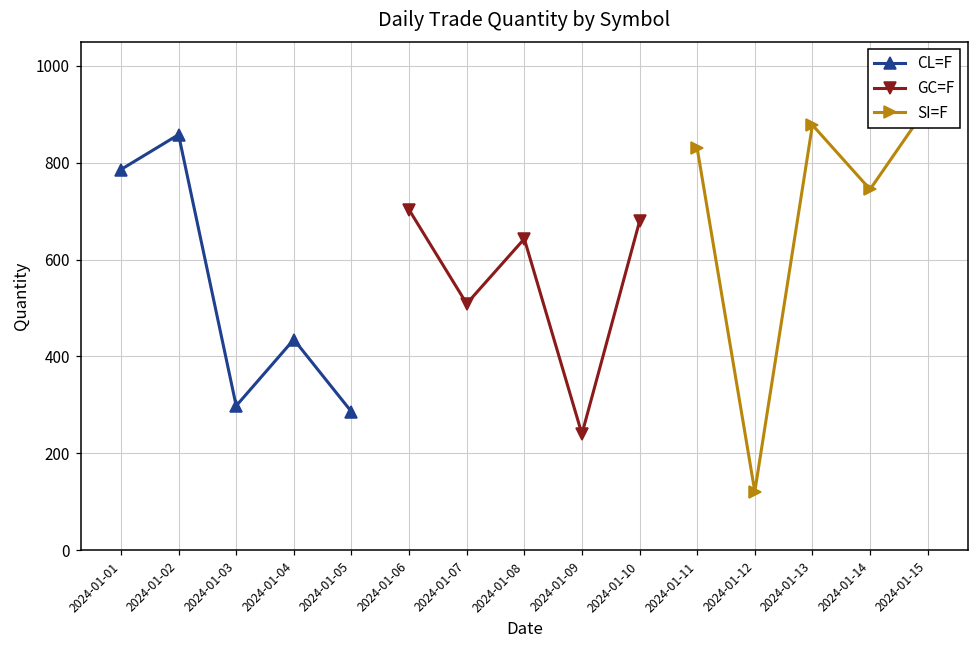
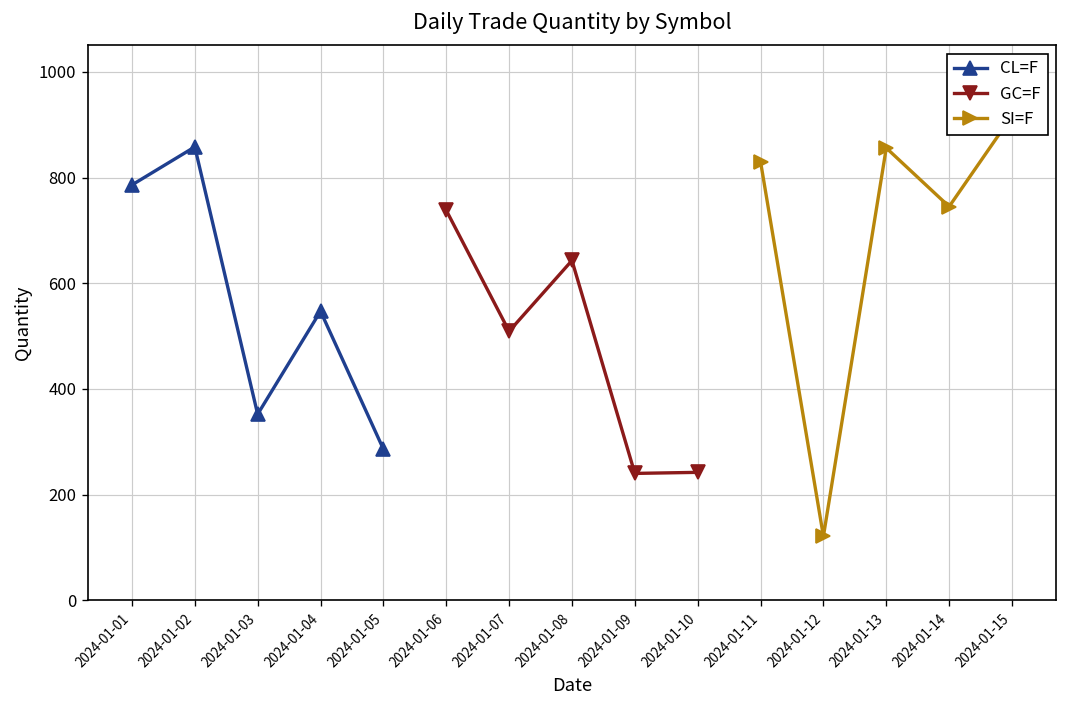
  {
    "CL=F": {
      "2024-01-01": 790,
      "2024-01-02": 860,
-     "2024-01-03": 300,
-     "2024-01-04": 440,
+     "2024-01-03": 350,
+     "2024-01-04": 550,
      "2024-01-05": 290
    },
    "GC=F": {
-     "2024-01-06": 700,
+     "2024-01-06": 740,
      "2024-01-07": 510,
      "2024-01-08": 640,
      "2024-01-09": 240,
-     "2024-01-10": 680
+     "2024-01-10": 240
    },
    "SI=F": {
      "2024-01-11": 830,
      "2024-01-12": 120,
-     "2024-01-13": 880,
+     "2024-01-13": 860,
      "2024-01-14": 750
    }
  }
